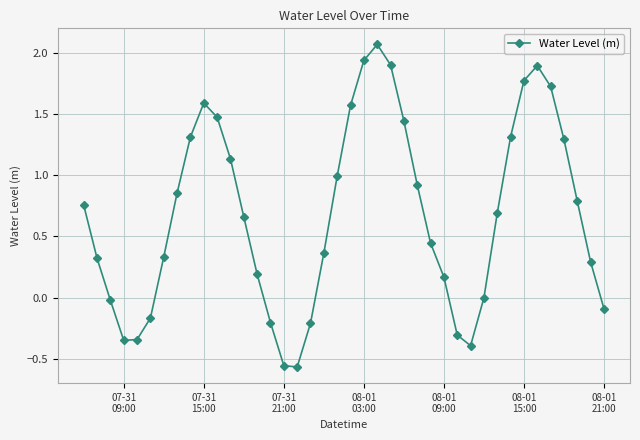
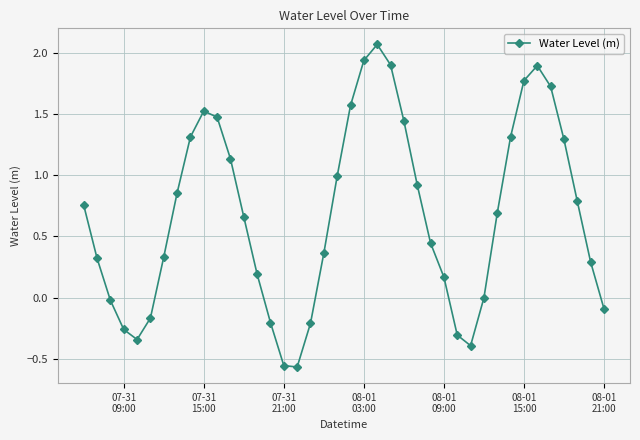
  {
-   "07-31 09:00": -0.35,
-   "07-31 15:00": 1.59,
+   "07-31 09:00": -0.26,
+   "07-31 15:00": 1.52,
    "07-31 21:00": -0.55,
    "08-01 03:00": 1.94,
    "08-01 09:00": 0.17,
    "08-01 15:00": 1.77,
    "08-01 21:00": -0.09
  }
